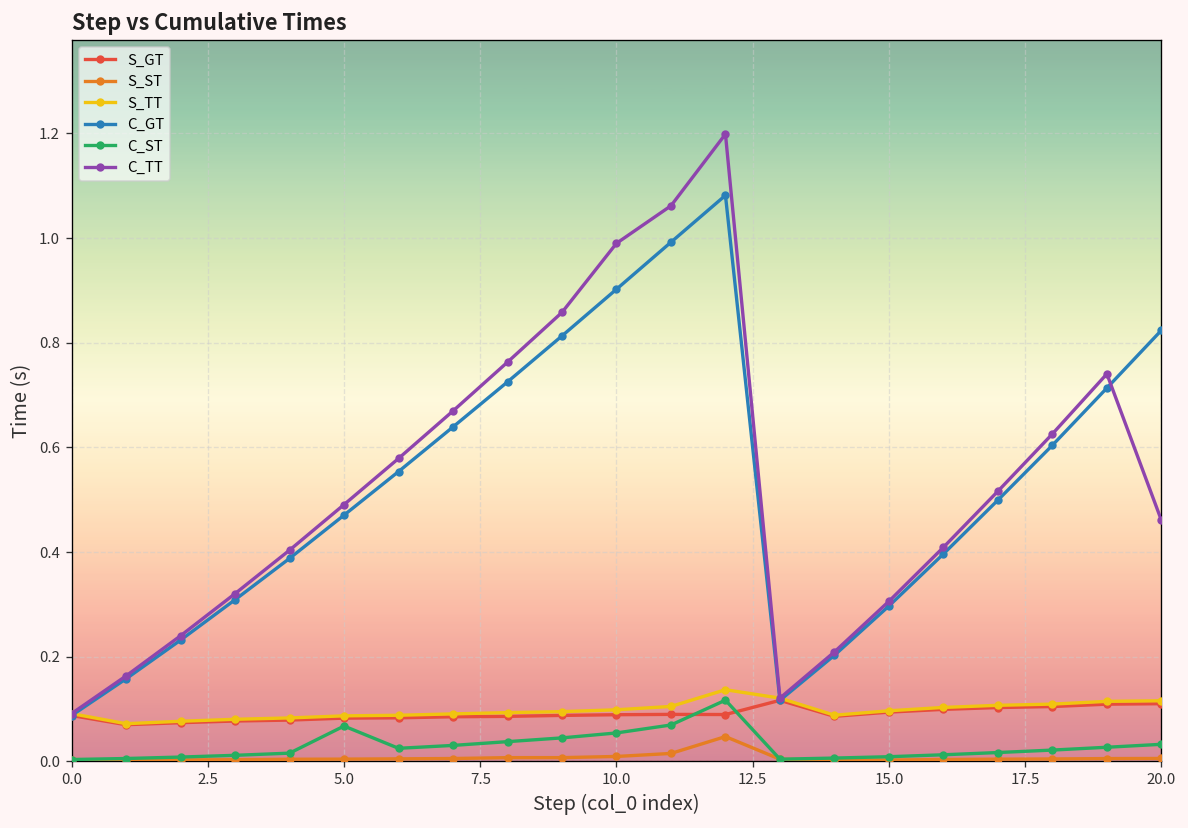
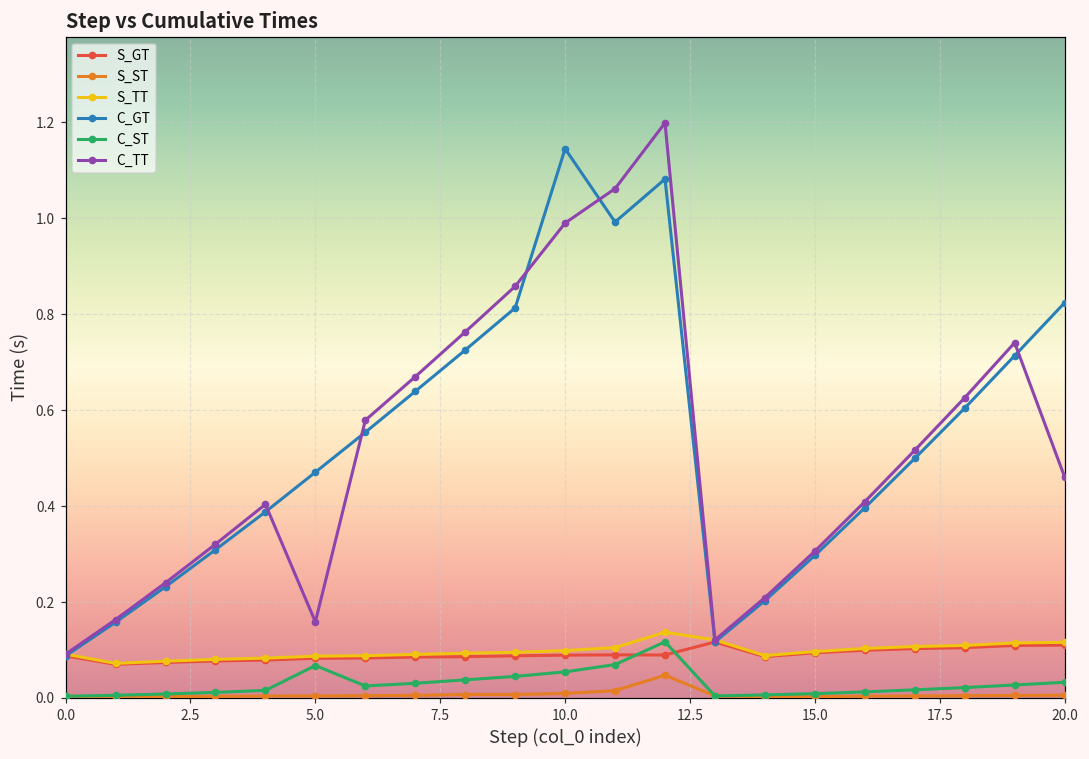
  {
    "S_TT": {
      "10.0": 0.10
    },
    "C_GT": {
      "5.0": 0.47,
-     "10.0": 0.90,
+     "10.0": 1.14,
      "15.0": 0.30,
      "20.0": 0.82
    },
    "C_ST": {
      "5.0": 0.07,
      "10.0": 0.05,
      "15.0": 0.01,
      "20.0": 0.03
    },
    "C_TT": {
-     "5.0": 0.49,
+     "5.0": 0.16,
      "10.0": 0.99,
      "15.0": 0.31,
      "20.0": 0.46
    }
  }
